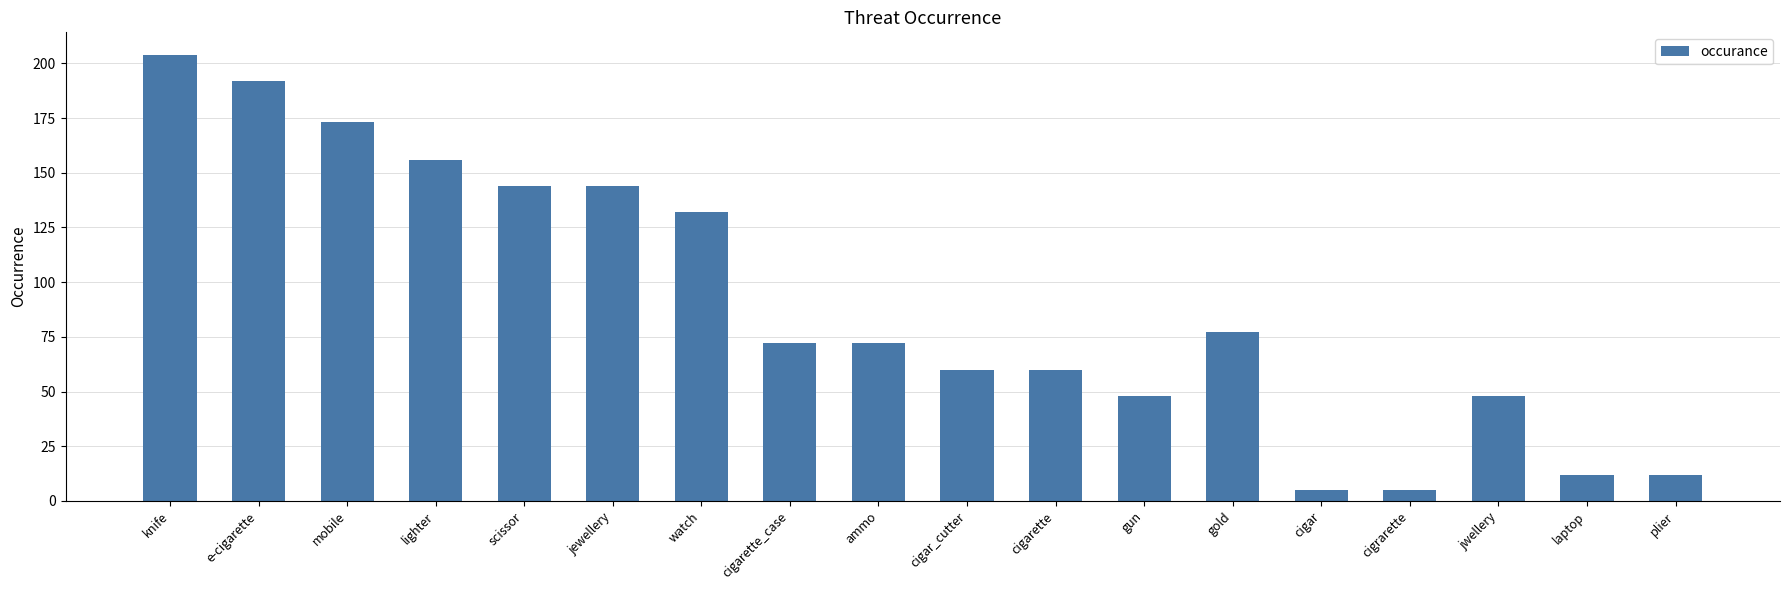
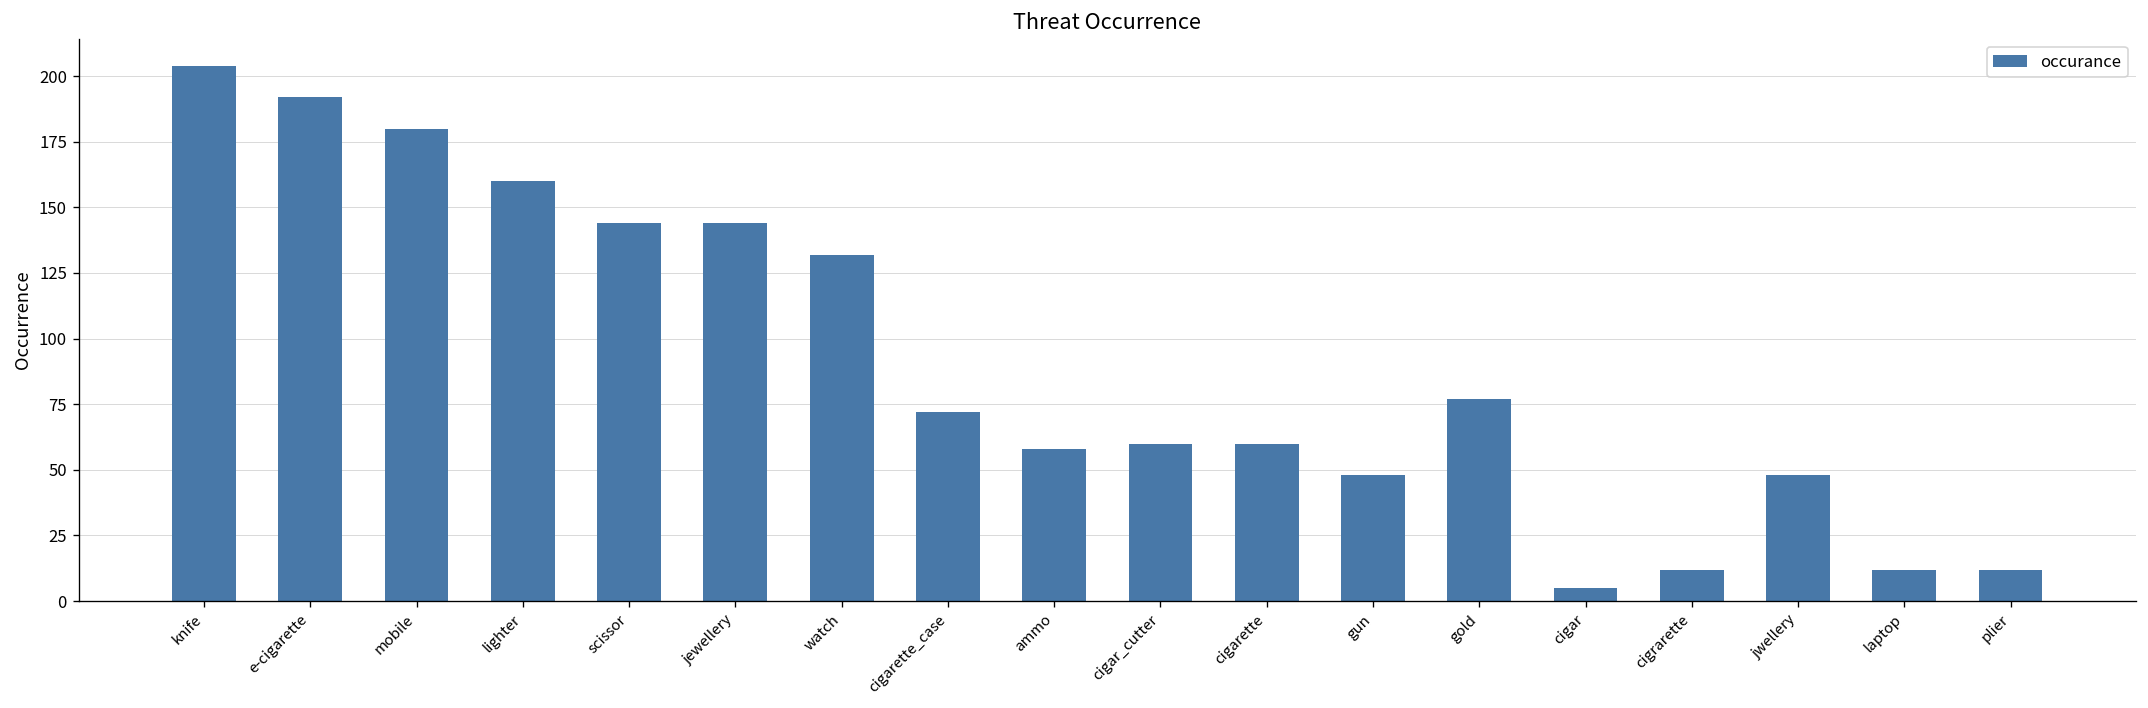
  {
    "knife": 204,
    "e-cigarette": 192,
-   "mobile": 173,
-   "lighter": 156,
+   "mobile": 180,
+   "lighter": 160,
    "scissor": 144,
    "jewellery": 144,
    "watch": 132,
    "cigarette_case": 72,
-   "ammo": 72,
+   "ammo": 58,
    "cigar_cutter": 60,
    "cigarette": 60,
    "gun": 48,
    "gold": 77,
    "cigar": 5,
-   "cigrarette": 5,
+   "cigrarette": 12,
    "jwellery": 48,
    "laptop": 12,
    "plier": 12
  }
